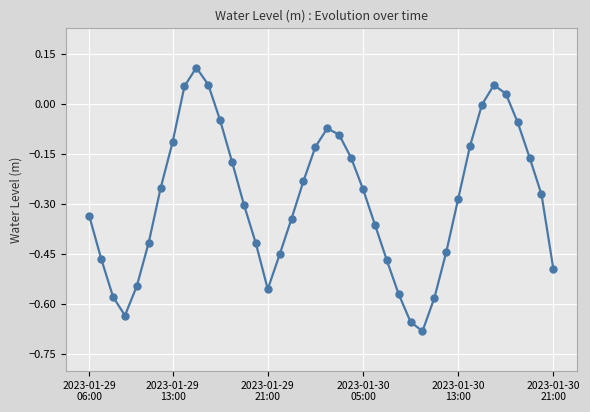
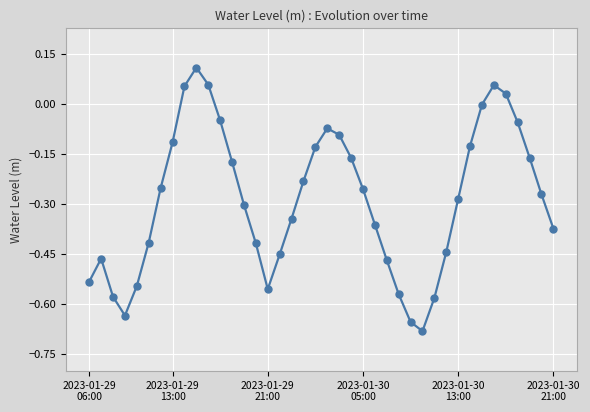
  {
-   "2023-01-29 06:00": -0.34,
+   "2023-01-29 06:00": -0.53,
    "2023-01-29 13:00": -0.12,
    "2023-01-29 21:00": -0.56,
    "2023-01-30 05:00": -0.26,
    "2023-01-30 13:00": -0.28,
-   "2023-01-30 21:00": -0.50
+   "2023-01-30 21:00": -0.37
  }
